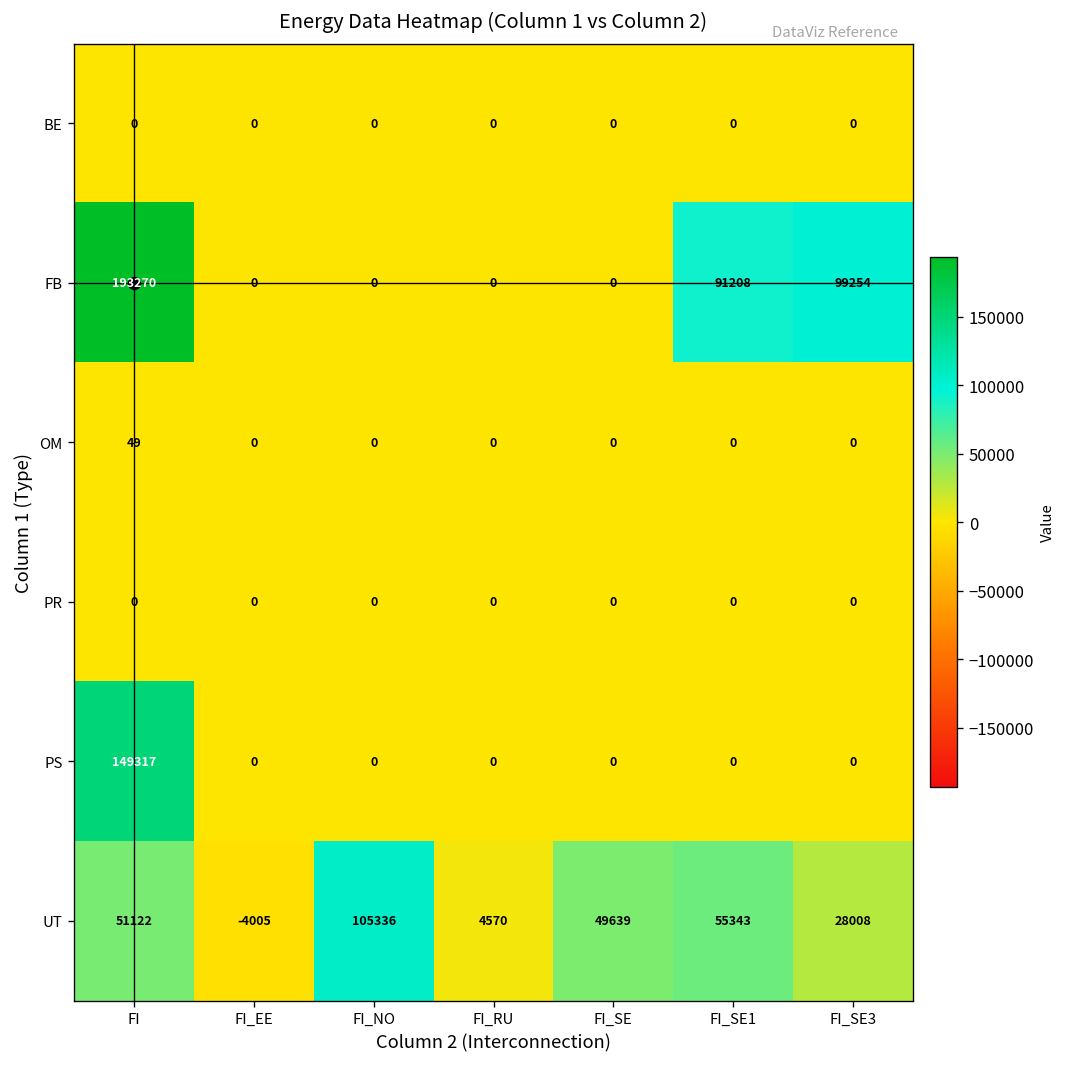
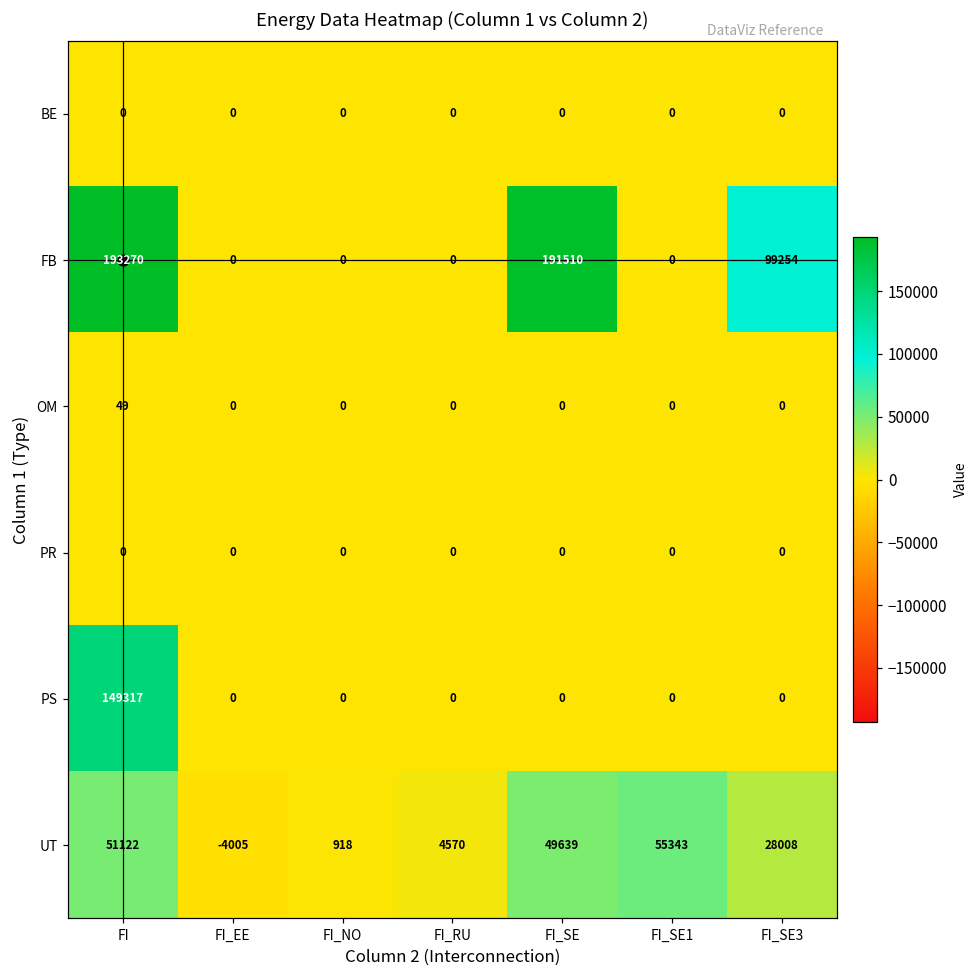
  {
    "BE": {
      "FI": 0,
      "FI_EE": 0,
      "FI_NO": 0,
      "FI_RU": 0,
      "FI_SE": 0,
      "FI_SE1": 0,
      "FI_SE3": 0
    },
    "FB": {
      "FI_EE": 0,
      "FI_NO": 0,
      "FI_RU": 0,
-     "FI_SE": 0,
-     "FI_SE1": 91208,
+     "FI_SE": 191510,
+     "FI_SE1": 0,
      "FI_SE3": 99254
    },
    "OM": {
      "FI": 49,
      "FI_EE": 0,
      "FI_NO": 0,
      "FI_RU": 0,
      "FI_SE": 0,
      "FI_SE1": 0,
      "FI_SE3": 0
    },
    "PR": {
      "FI": 0,
      "FI_EE": 0,
      "FI_NO": 0,
      "FI_RU": 0,
      "FI_SE": 0,
      "FI_SE1": 0,
      "FI_SE3": 0
    },
    "PS": {
      "FI": 149317,
      "FI_EE": 0,
      "FI_NO": 0,
      "FI_RU": 0,
      "FI_SE": 0,
      "FI_SE1": 0,
      "FI_SE3": 0
    },
    "UT": {
      "FI": 51122,
      "FI_EE": -4005,
-     "FI_NO": 105336,
+     "FI_NO": 918,
      "FI_RU": 4570,
      "FI_SE": 49639,
      "FI_SE1": 55343,
      "FI_SE3": 28008
    }
  }
